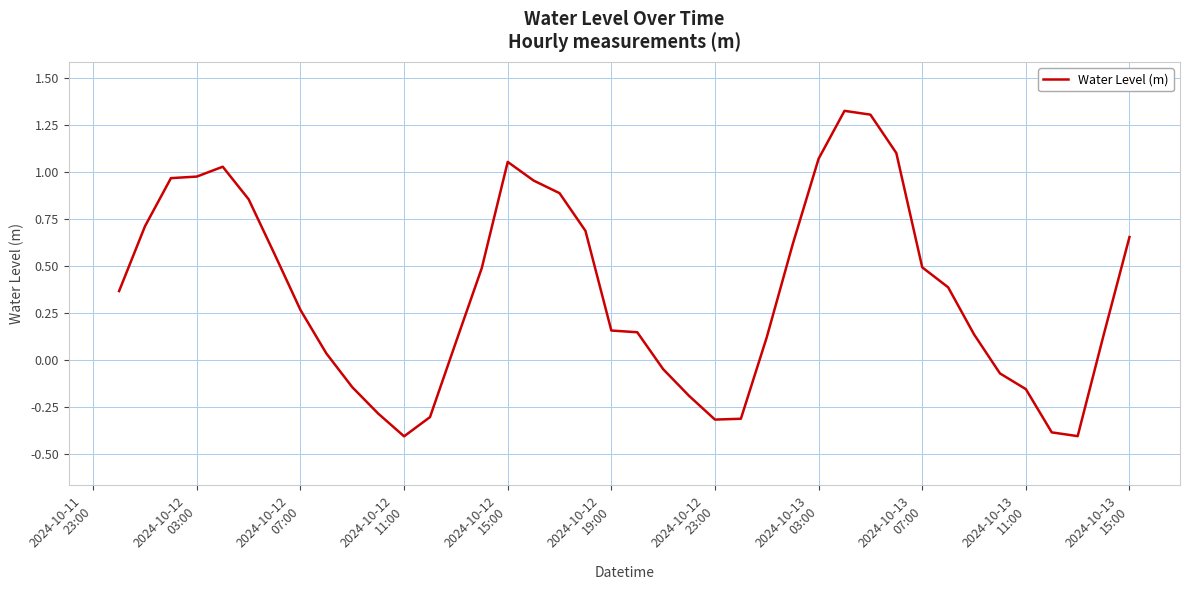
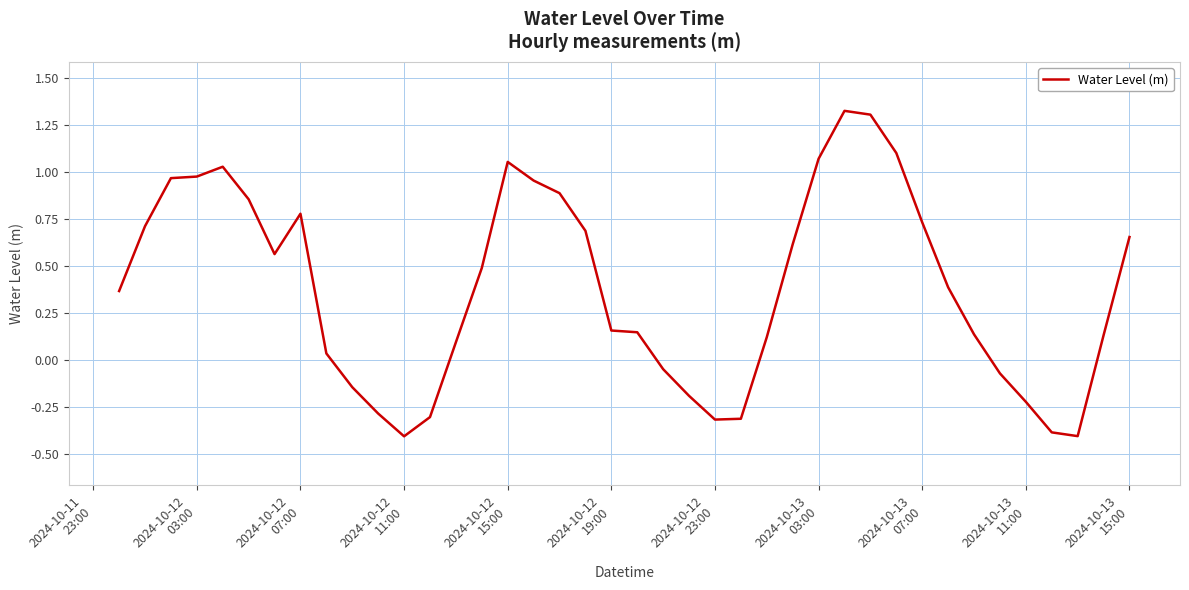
  {
    "2024-10-12 03:00": 0.98,
-   "2024-10-12 07:00": 0.27,
+   "2024-10-12 07:00": 0.78,
    "2024-10-12 11:00": -0.40,
    "2024-10-12 15:00": 1.05,
    "2024-10-12 19:00": 0.16,
    "2024-10-12 23:00": -0.31,
    "2024-10-13 03:00": 1.07,
-   "2024-10-13 07:00": 0.49,
-   "2024-10-13 11:00": -0.15,
+   "2024-10-13 07:00": 0.73,
+   "2024-10-13 11:00": -0.22,
    "2024-10-13 15:00": 0.65
  }
